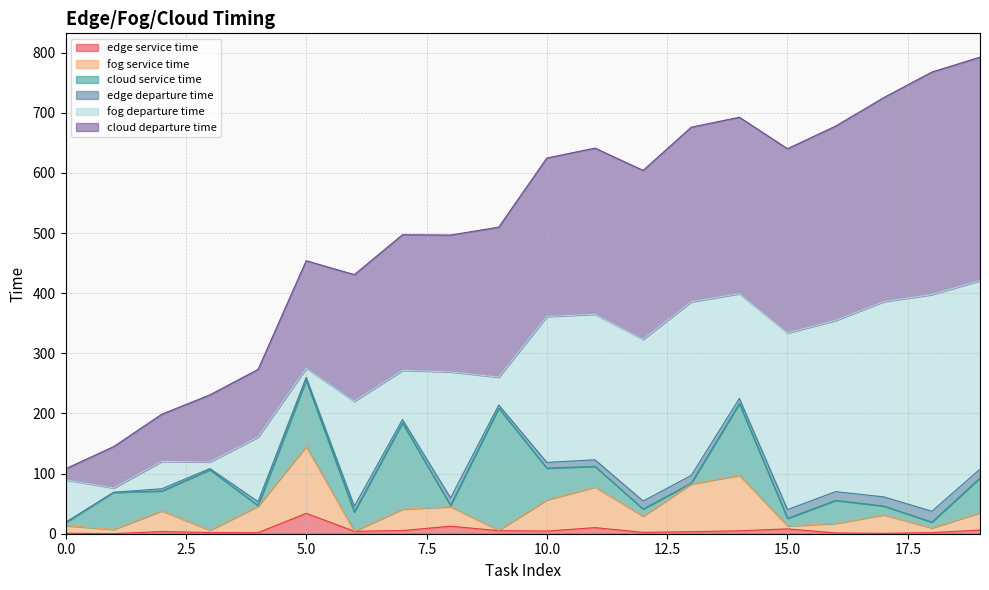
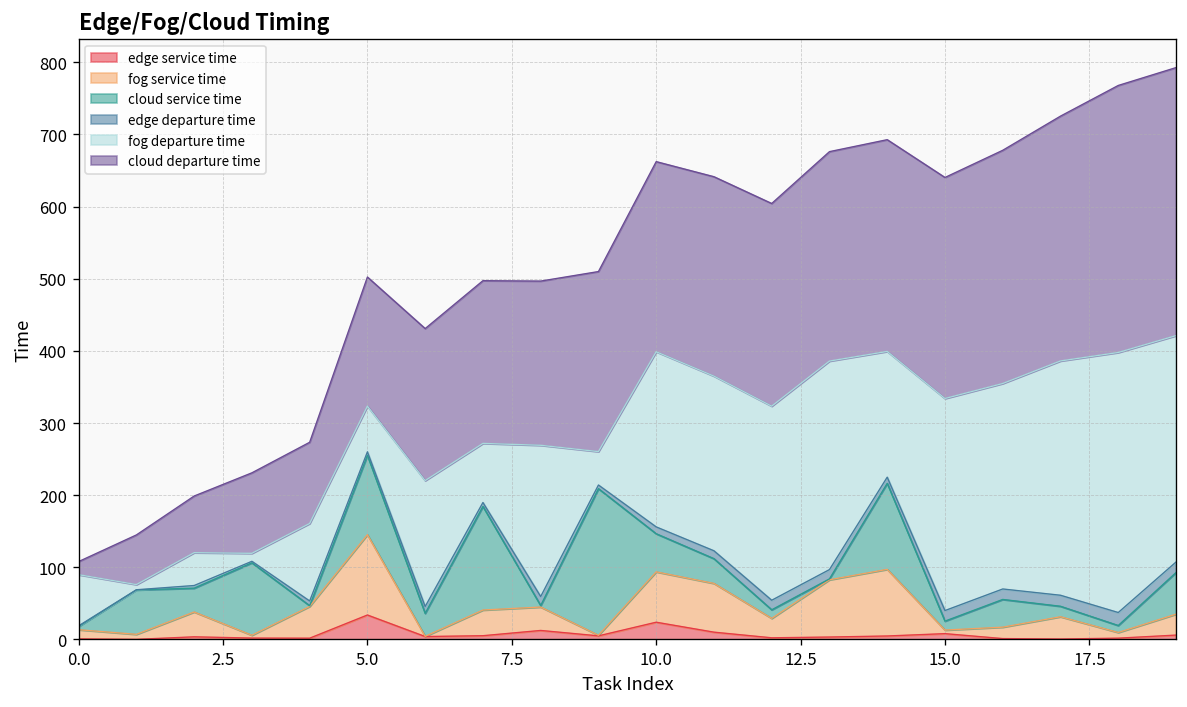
  {
    "edge service time": {
      "0.0": 0,
      "5.0": 30,
-     "10.0": 0,
+     "10.0": 20,
      "15.0": 10
    },
    "fog service time": {
      "0.0": 10,
      "5.0": 110,
-     "10.0": 50,
+     "10.0": 70,
      "15.0": 0
    },
    "fog departure time": {
      "0.0": 70,
-     "5.0": 20,
+     "5.0": 60,
      "10.0": 240,
      "15.0": 290
    }
  }
